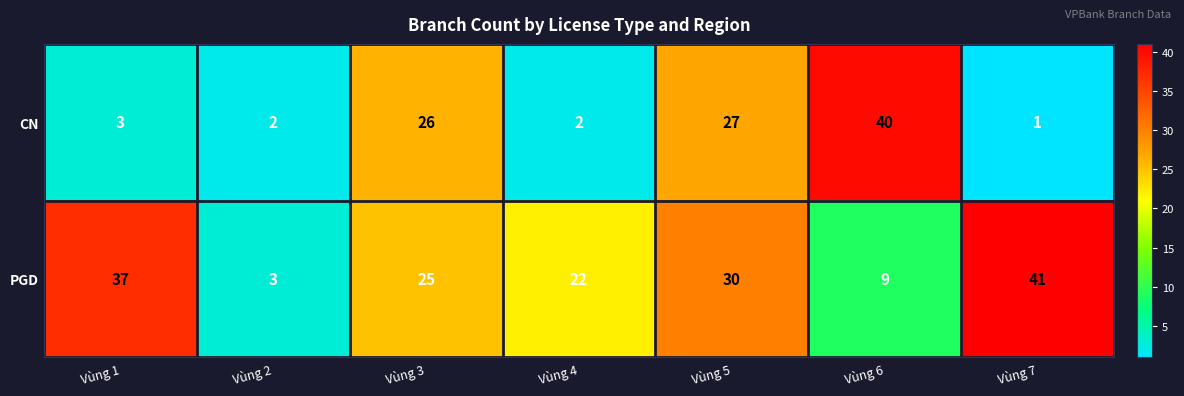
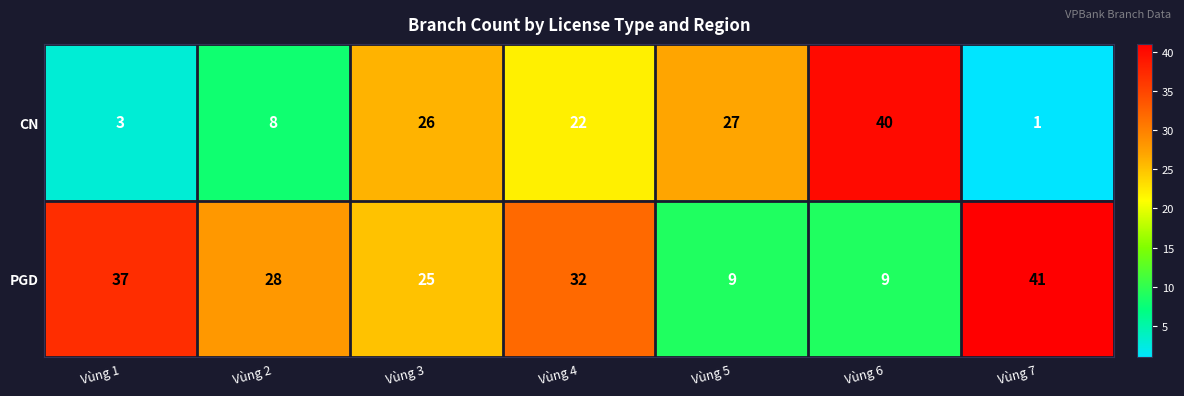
  {
    "CN": {
      "Vùng 1": 3,
-     "Vùng 2": 2,
+     "Vùng 2": 8,
      "Vùng 3": 26,
-     "Vùng 4": 2,
+     "Vùng 4": 22,
      "Vùng 5": 27,
      "Vùng 6": 40,
      "Vùng 7": 1
    },
    "PGD": {
      "Vùng 1": 37,
-     "Vùng 2": 3,
+     "Vùng 2": 28,
      "Vùng 3": 25,
-     "Vùng 4": 22,
-     "Vùng 5": 30,
+     "Vùng 4": 32,
+     "Vùng 5": 9,
      "Vùng 6": 9,
      "Vùng 7": 41
    }
  }
